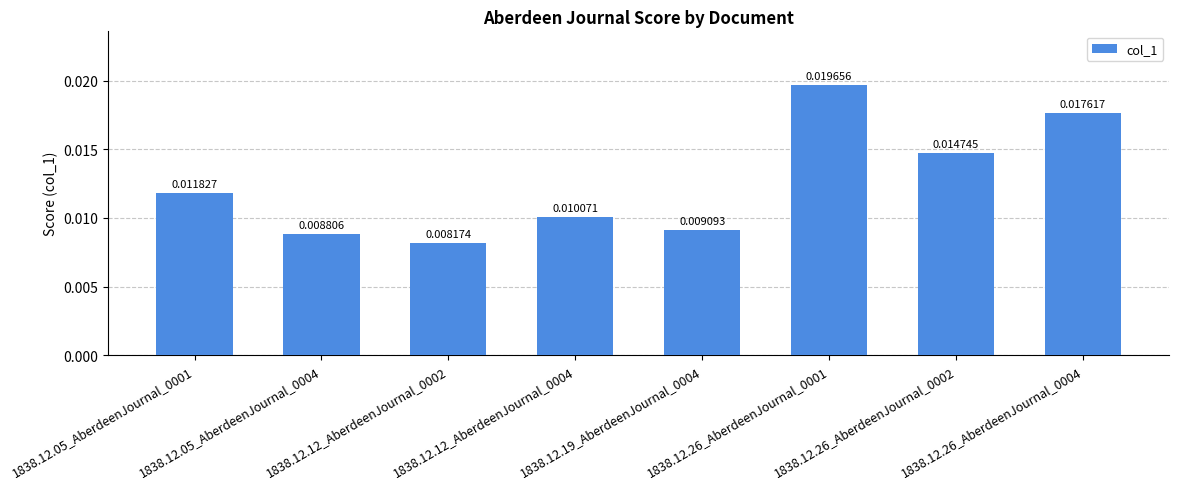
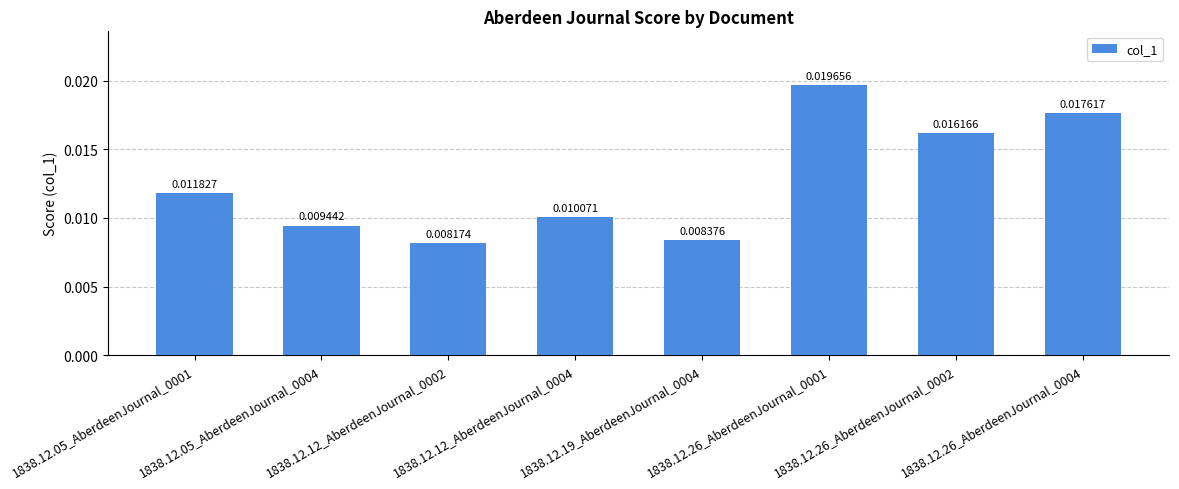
  {
    "1838.12.05_AberdeenJournal_0001": 0.011827,
-   "1838.12.05_AberdeenJournal_0004": 0.008806,
+   "1838.12.05_AberdeenJournal_0004": 0.009442,
    "1838.12.12_AberdeenJournal_0002": 0.008174,
    "1838.12.12_AberdeenJournal_0004": 0.010071,
-   "1838.12.19_AberdeenJournal_0004": 0.009093,
+   "1838.12.19_AberdeenJournal_0004": 0.008376,
    "1838.12.26_AberdeenJournal_0001": 0.019656,
-   "1838.12.26_AberdeenJournal_0002": 0.014745,
+   "1838.12.26_AberdeenJournal_0002": 0.016166,
    "1838.12.26_AberdeenJournal_0004": 0.017617
  }
